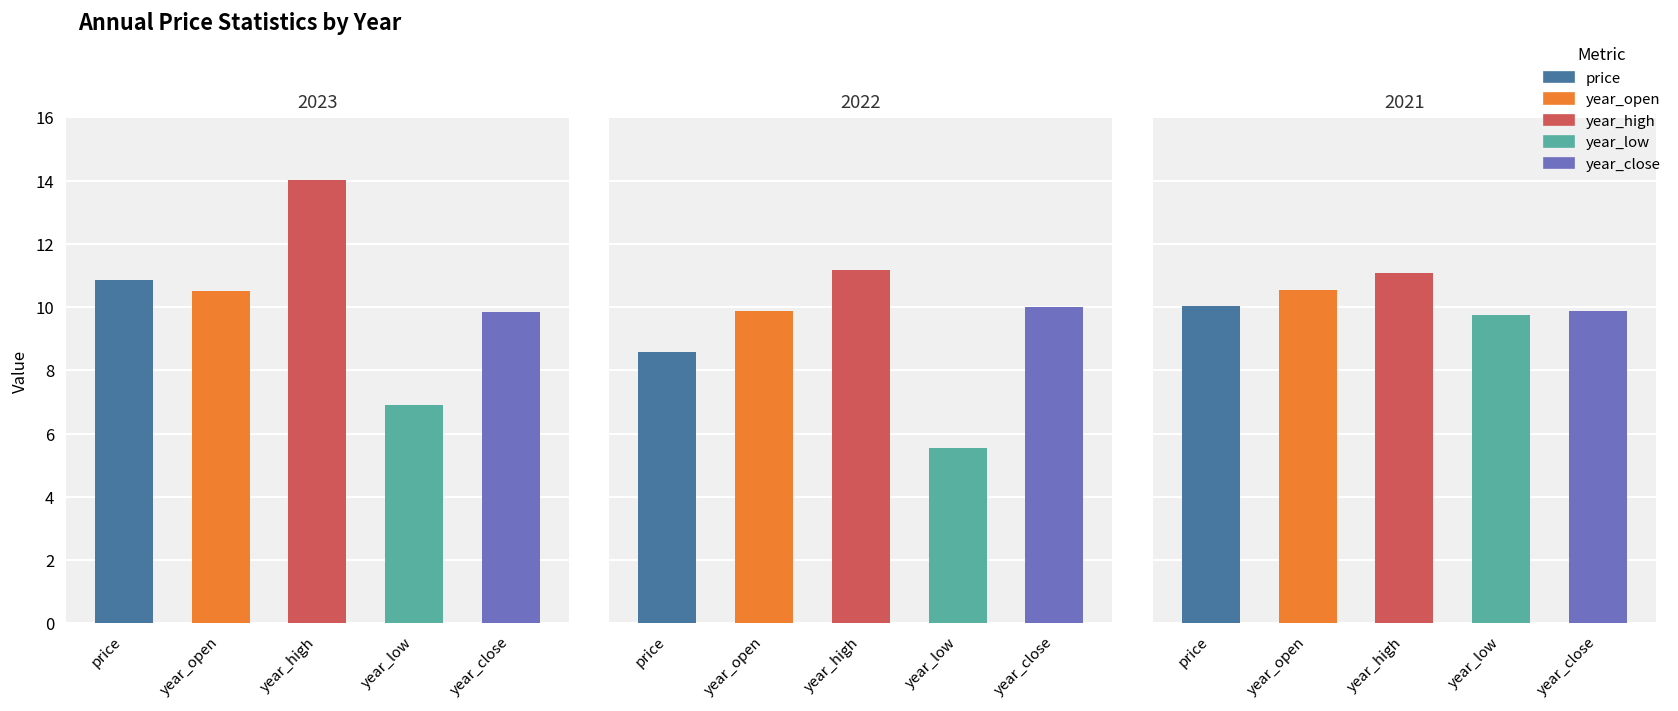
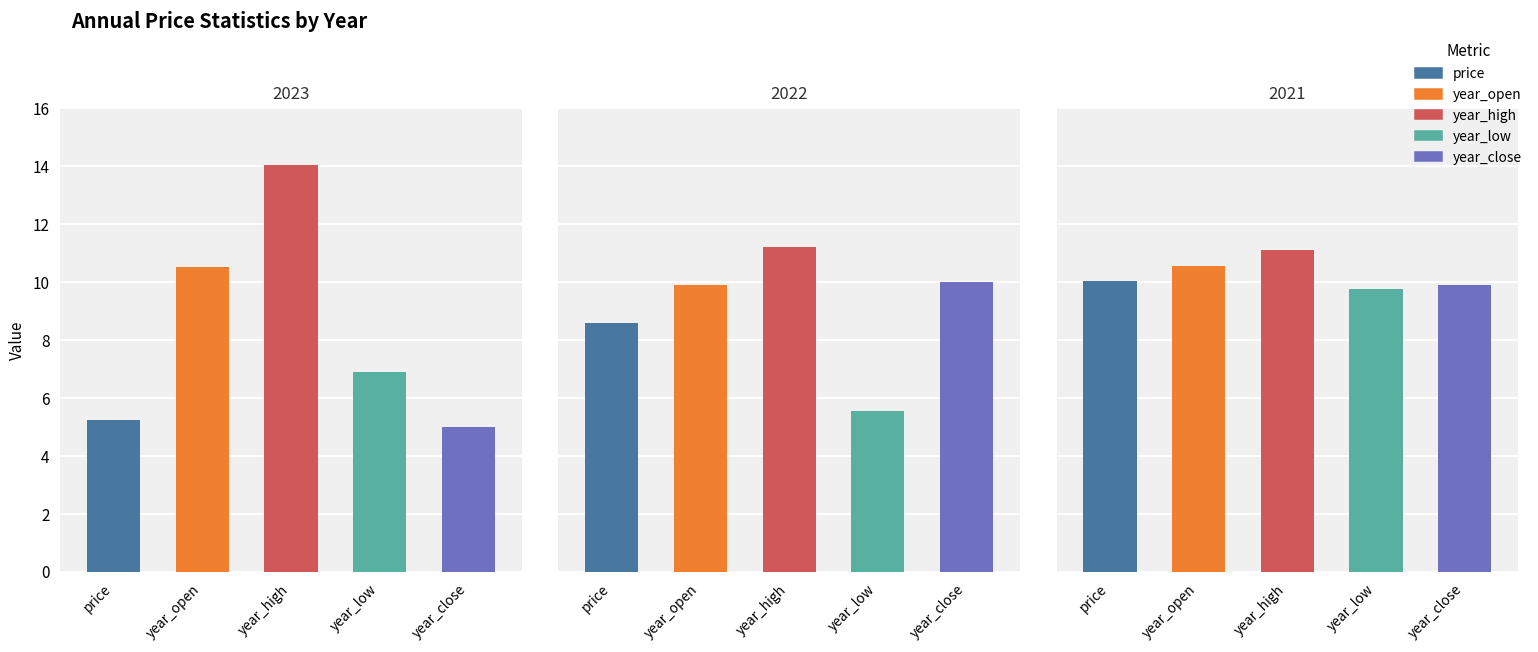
  {
    "2023": {
-     "price": 10.8,
+     "price": 5.2,
      "year_open": 10.5,
      "year_high": 14.0,
      "year_low": 6.9,
-     "year_close": 9.9
+     "year_close": 5.0
    }
  }
